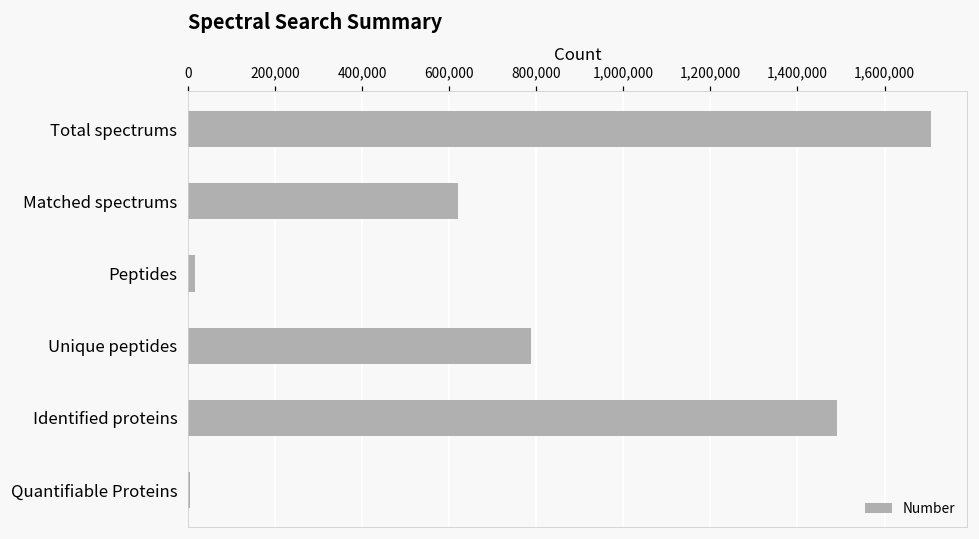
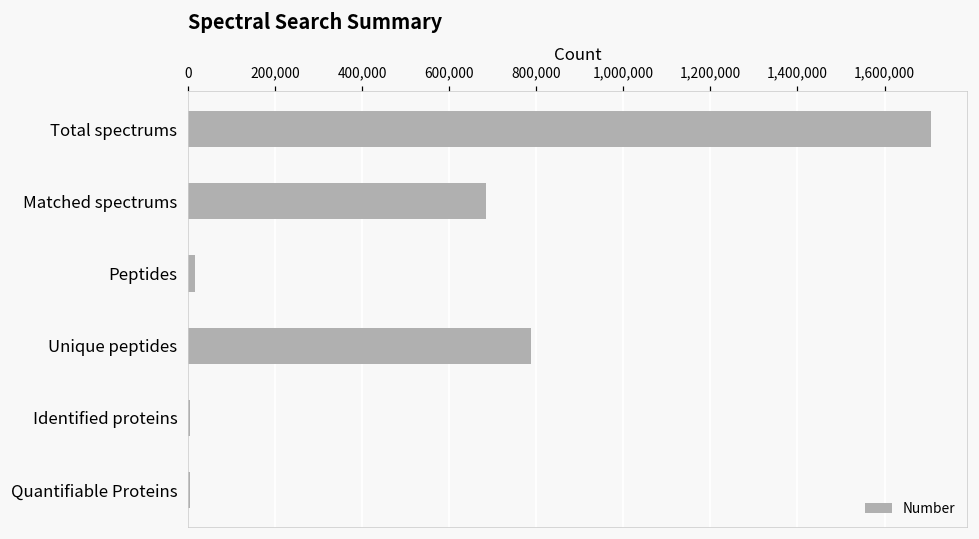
  {
    "Total spectrums": "1,710,000",
-   "Matched spectrums": "620,000",
+   "Matched spectrums": "680,000",
    "Peptides": "20,000",
    "Unique peptides": "790,000",
-   "Identified proteins": "1,490,000"
+   "Identified proteins": "10,000"
  }
